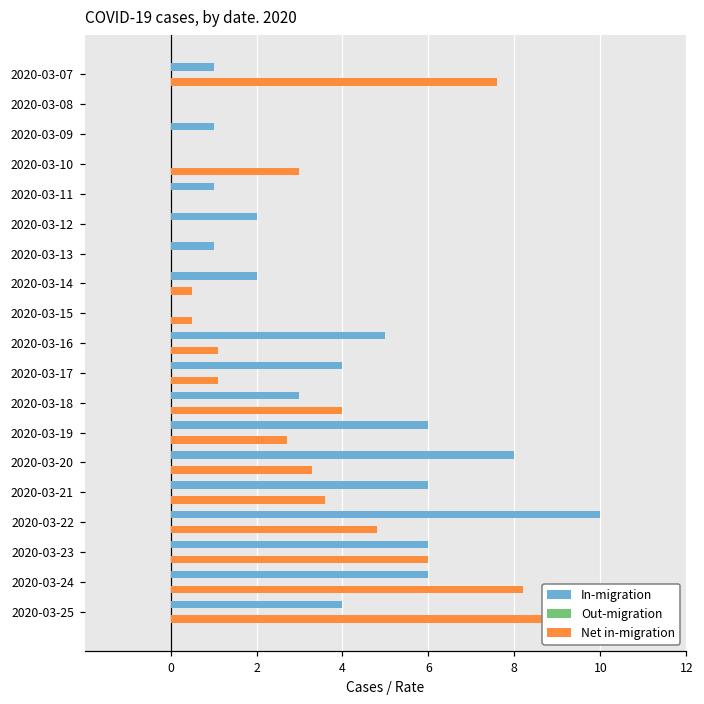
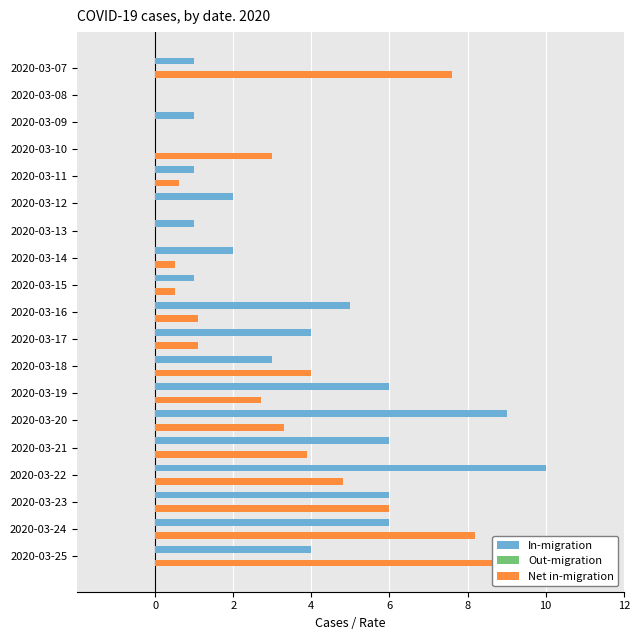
  {
    "In-migration": {
      "2020-03-07": 1,
      "2020-03-08": 0,
      "2020-03-09": 1,
      "2020-03-10": 0,
      "2020-03-11": 1,
      "2020-03-12": 2,
      "2020-03-13": 1,
      "2020-03-14": 2,
-     "2020-03-15": 0,
+     "2020-03-15": 1,
      "2020-03-16": 5,
      "2020-03-17": 4,
      "2020-03-18": 3,
      "2020-03-19": 6,
-     "2020-03-20": 8,
+     "2020-03-20": 9,
      "2020-03-21": 6,
      "2020-03-22": 10,
      "2020-03-23": 6,
      "2020-03-24": 6,
      "2020-03-25": 4
    },
    "Out-migration": {
      "2020-03-07": 0.0,
      "2020-03-08": 0.0,
      "2020-03-09": 0.0,
      "2020-03-10": 0.0,
      "2020-03-11": 0.0,
      "2020-03-12": 0.0,
      "2020-03-13": 0.0,
      "2020-03-14": 0.0,
      "2020-03-15": 0.0,
      "2020-03-16": 0.0,
      "2020-03-17": 0.0,
      "2020-03-18": 0.0,
      "2020-03-19": 0.0,
      "2020-03-20": 0.0,
      "2020-03-21": 0.0,
      "2020-03-22": 0.0,
      "2020-03-23": 0.0,
      "2020-03-24": 0.0,
      "2020-03-25": 0.0
    },
    "Net in-migration": {
      "2020-03-07": 7.6,
      "2020-03-08": 0.0,
      "2020-03-09": 0.0,
      "2020-03-10": 3.0,
-     "2020-03-11": 0.0,
+     "2020-03-11": 0.6,
      "2020-03-12": 0.0,
      "2020-03-13": 0.0,
      "2020-03-14": 0.5,
      "2020-03-15": 0.5,
      "2020-03-16": 1.1,
      "2020-03-17": 1.1,
      "2020-03-18": 4.0,
      "2020-03-19": 2.7,
      "2020-03-20": 3.3,
-     "2020-03-21": 3.6,
+     "2020-03-21": 3.9,
      "2020-03-22": 4.8,
      "2020-03-23": 6.0,
      "2020-03-24": 8.2
    }
  }
